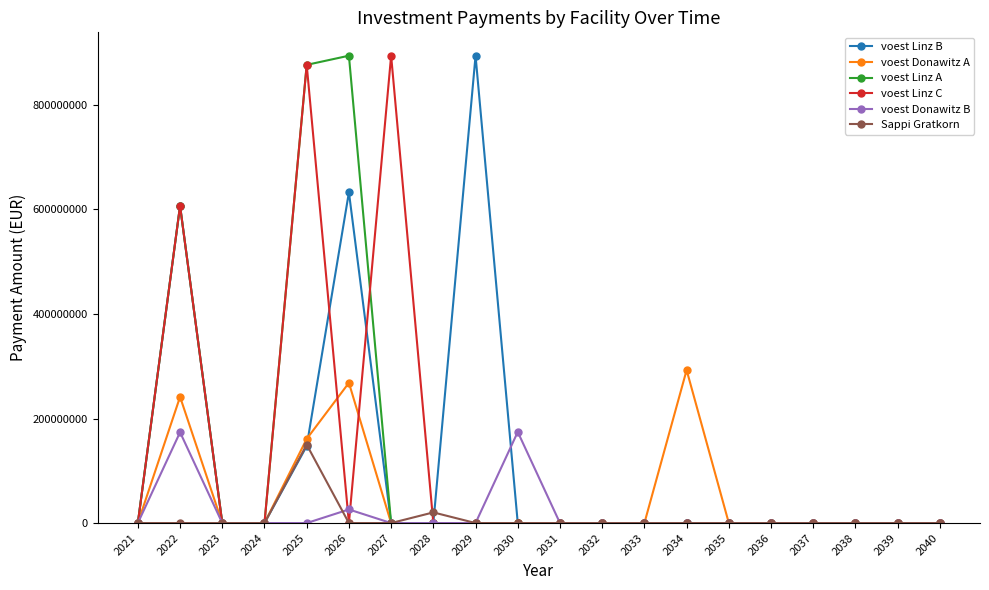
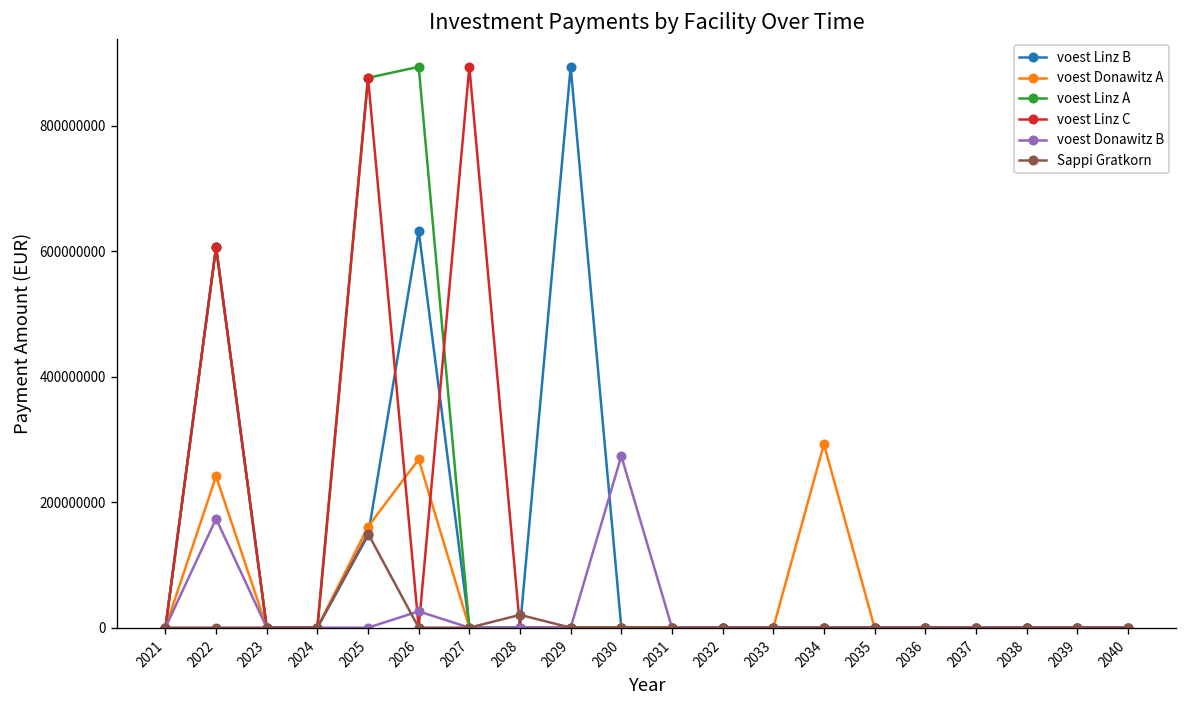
  {
    "voest Linz B": {
      "2026": 630000000,
      "2029": 890000000
    },
    "voest Donawitz A": {
      "2022": 240000000,
      "2025": 160000000,
      "2026": 270000000,
      "2034": 290000000
    },
    "voest Linz A": {
      "2026": 890000000
    },
    "voest Linz C": {
      "2027": 890000000
    },
    "voest Donawitz B": {
      "2022": 170000000,
      "2025": 0,
      "2026": 30000000,
-     "2030": 170000000
+     "2030": 270000000
    },
    "Sappi Gratkorn": {
      "2022": 0,
      "2028": 20000000
    }
  }
